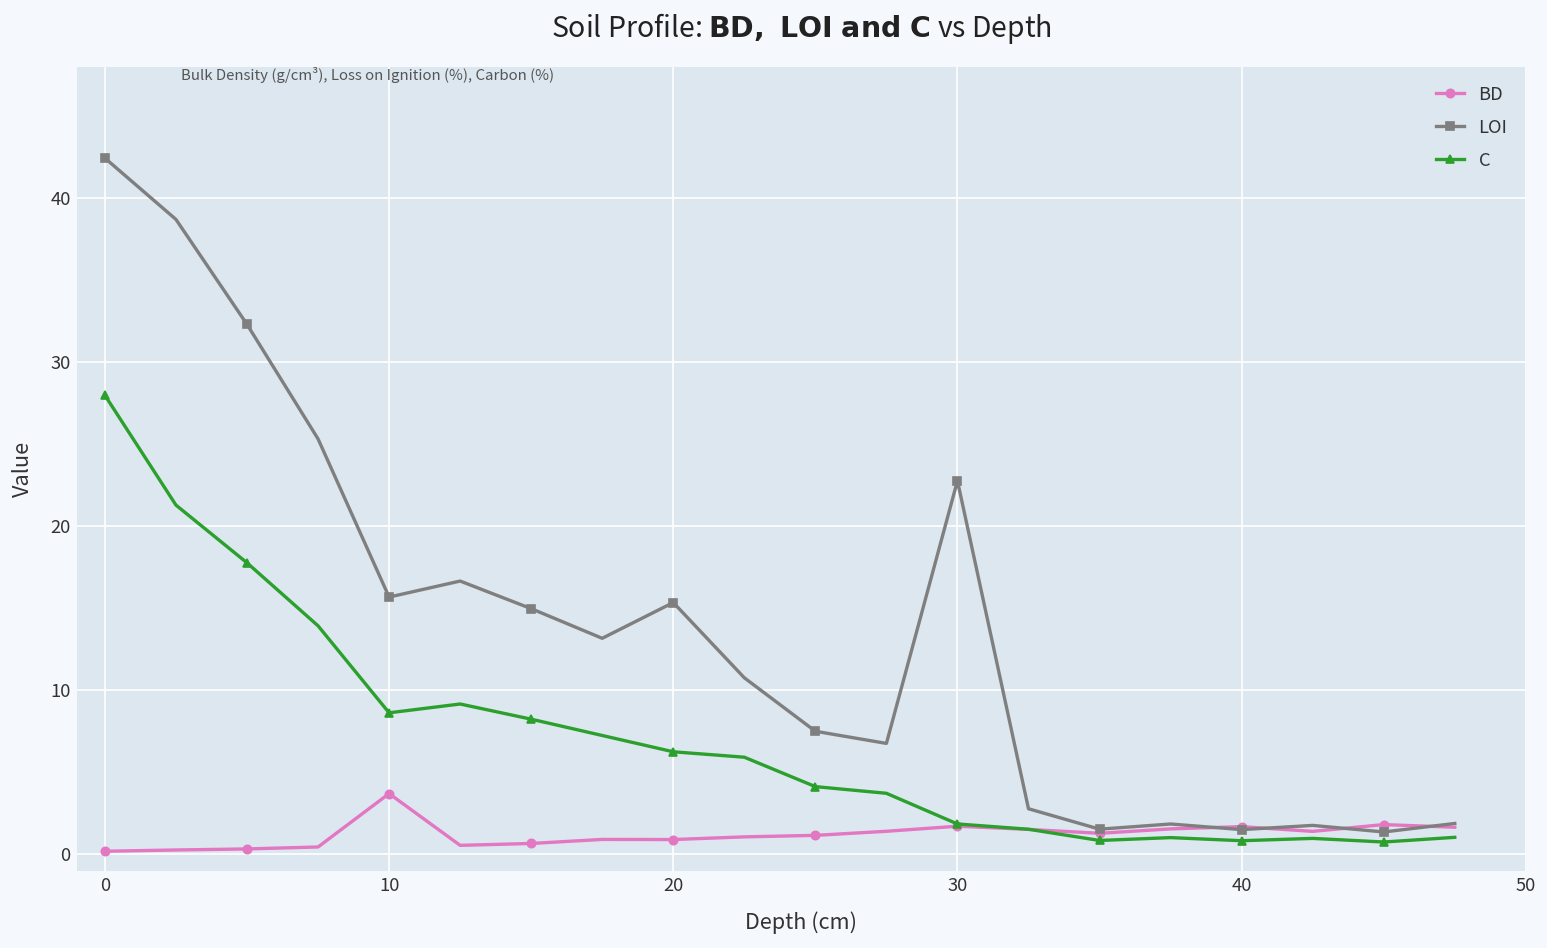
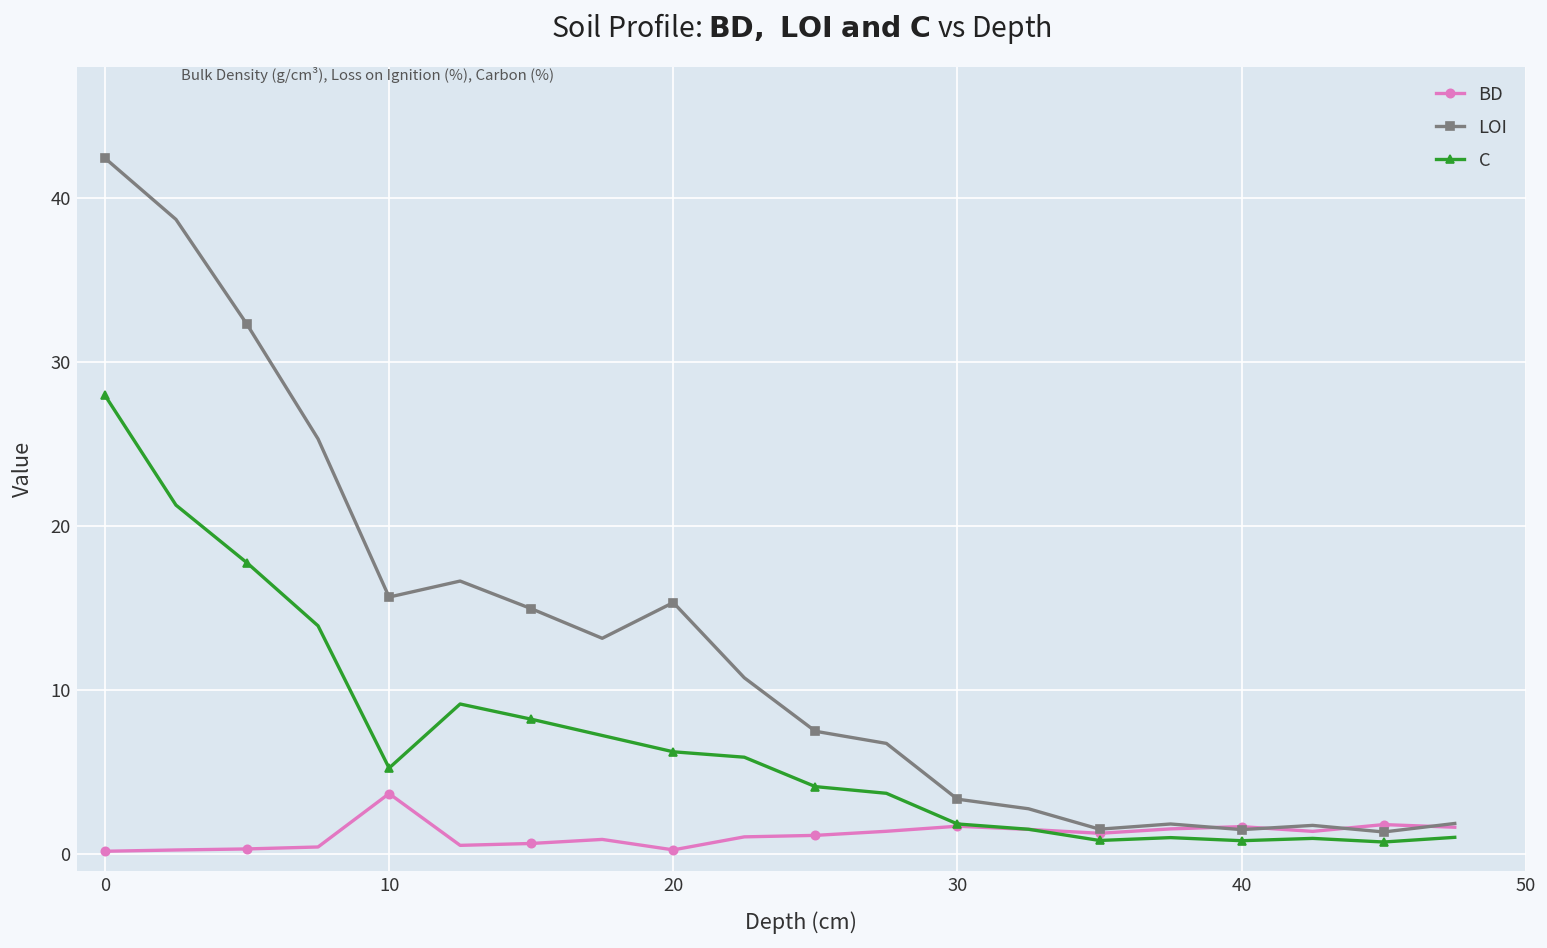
  {
    "BD": {
      "0": 0.2,
      "10": 3.7,
-     "20": 0.9
+     "20": 0.3
    },
    "LOI": {
      "0": 42.5,
      "10": 15.7,
      "20": 15.4,
-     "30": 22.8
+     "30": 3.4
    },
    "C": {
      "0": 28.0,
-     "10": 8.6,
+     "10": 5.3,
      "20": 6.3,
      "40": 0.8
    }
  }
